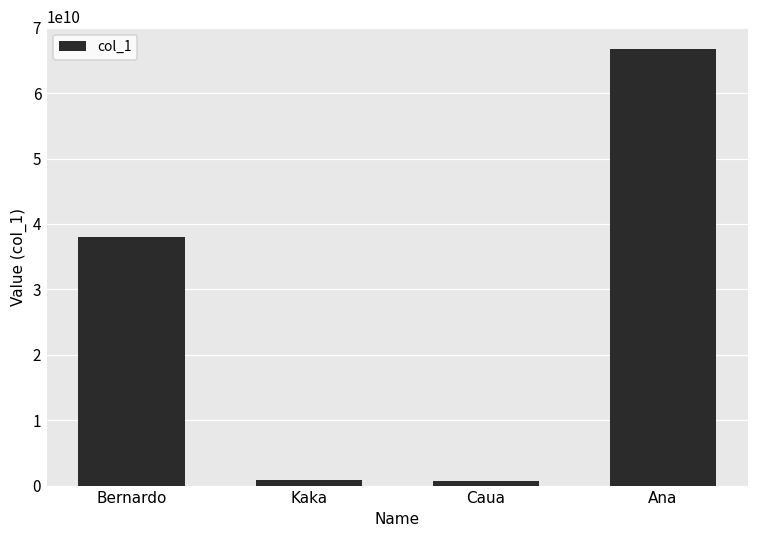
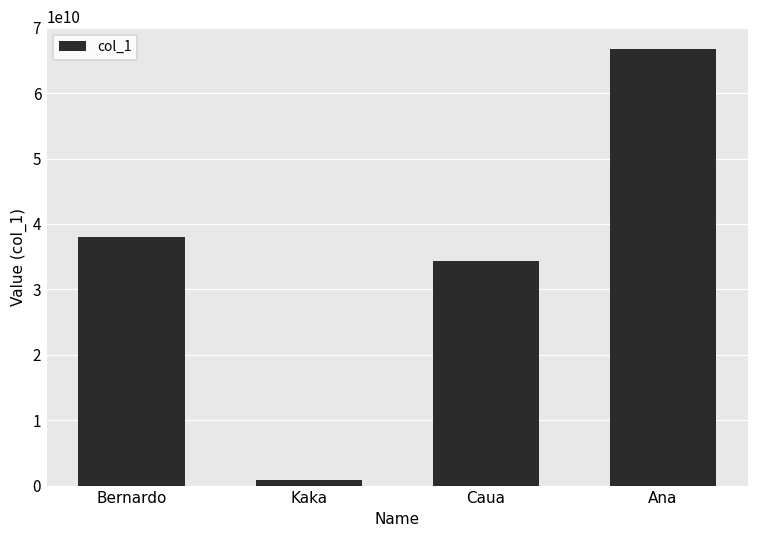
  {
    "Bernardo": 38000000000,
    "Kaka": 1000000000,
-   "Caua": 1000000000,
+   "Caua": 34000000000,
    "Ana": 67000000000
  }
